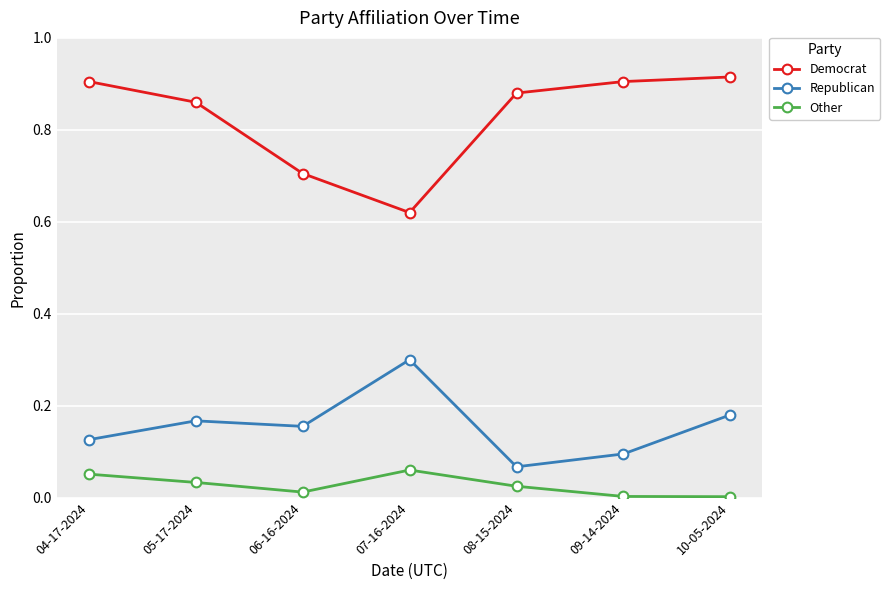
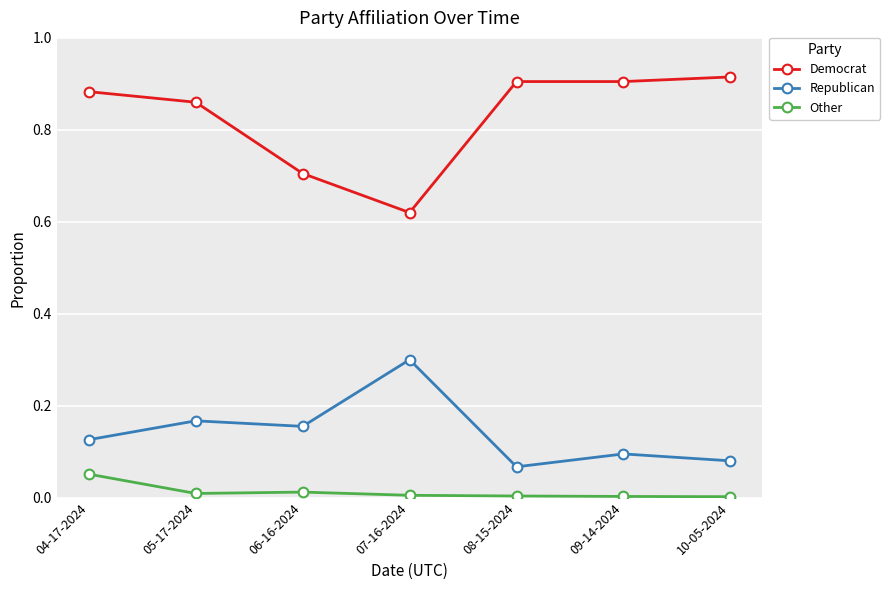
  {
    "Democrat": {
-     "04-17-2024": 0.91,
+     "04-17-2024": 0.88,
      "05-17-2024": 0.86,
      "06-16-2024": 0.71,
      "07-16-2024": 0.62,
-     "08-15-2024": 0.88,
+     "08-15-2024": 0.91,
      "09-14-2024": 0.91,
      "10-05-2024": 0.92
    },
    "Republican": {
      "04-17-2024": 0.13,
      "05-17-2024": 0.17,
      "06-16-2024": 0.16,
      "07-16-2024": 0.30,
      "08-15-2024": 0.07,
      "09-14-2024": 0.10,
-     "10-05-2024": 0.18
+     "10-05-2024": 0.08
    },
    "Other": {
      "04-17-2024": 0.05,
-     "05-17-2024": 0.03,
+     "05-17-2024": 0.01,
      "06-16-2024": 0.01,
-     "07-16-2024": 0.06,
-     "08-15-2024": 0.02,
+     "07-16-2024": 0.01,
+     "08-15-2024": 0.00,
      "09-14-2024": 0.00,
      "10-05-2024": 0.00
    }
  }
